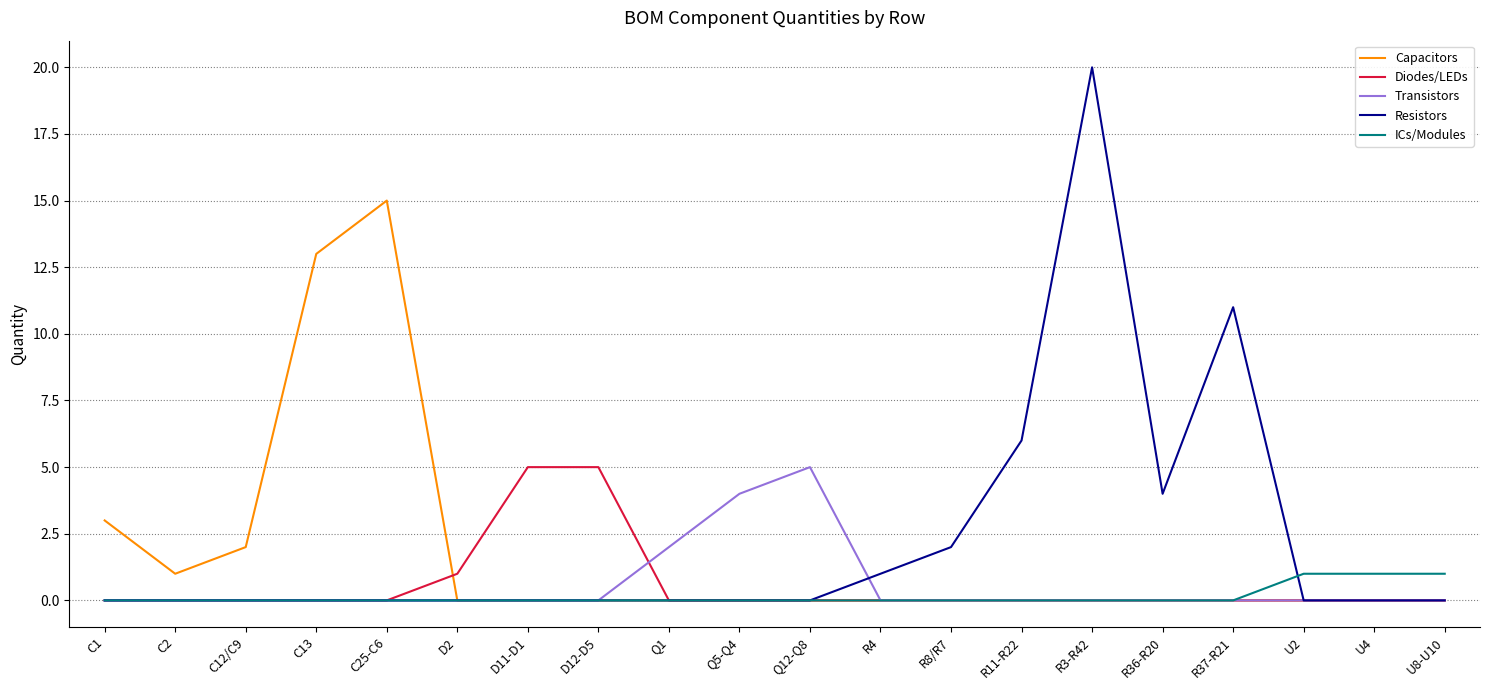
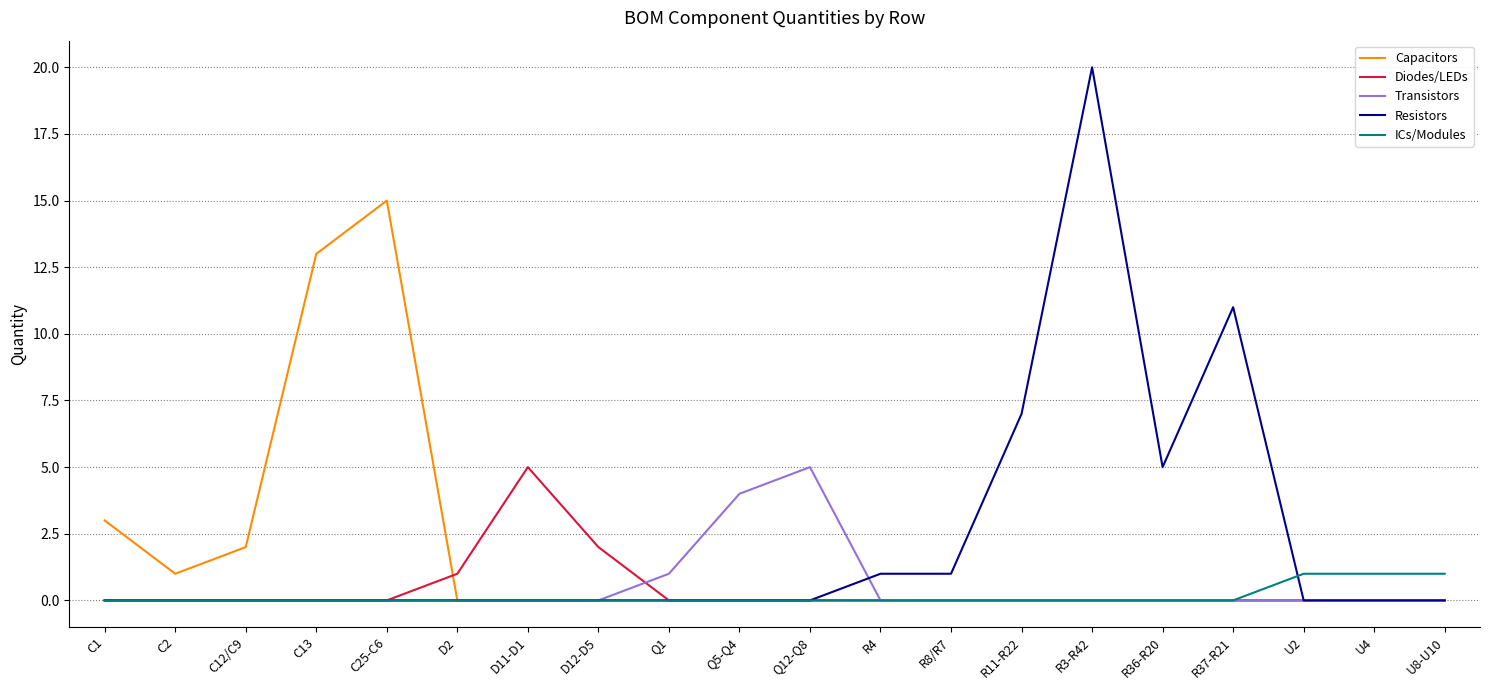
  {
    "Capacitors": {
      "C1": 3,
      "C2": 1,
      "C12/C9": 2,
      "C13": 13,
      "C25-C6": 15
    },
    "Diodes/LEDs": {
      "D2": 1,
      "D11-D1": 5,
-     "D12-D5": 5
+     "D12-D5": 2
    },
    "Transistors": {
-     "Q1": 2,
+     "Q1": 1,
      "Q5-Q4": 4,
      "Q12-Q8": 5
    },
    "Resistors": {
      "R4": 1,
-     "R8/R7": 2,
-     "R11-R22": 6,
+     "R8/R7": 1,
+     "R11-R22": 7,
      "R3-R42": 20,
-     "R36-R20": 4,
+     "R36-R20": 5,
      "R37-R21": 11
    },
    "ICs/Modules": {
      "U2": 1,
      "U4": 1,
      "U8-U10": 1
    }
  }
